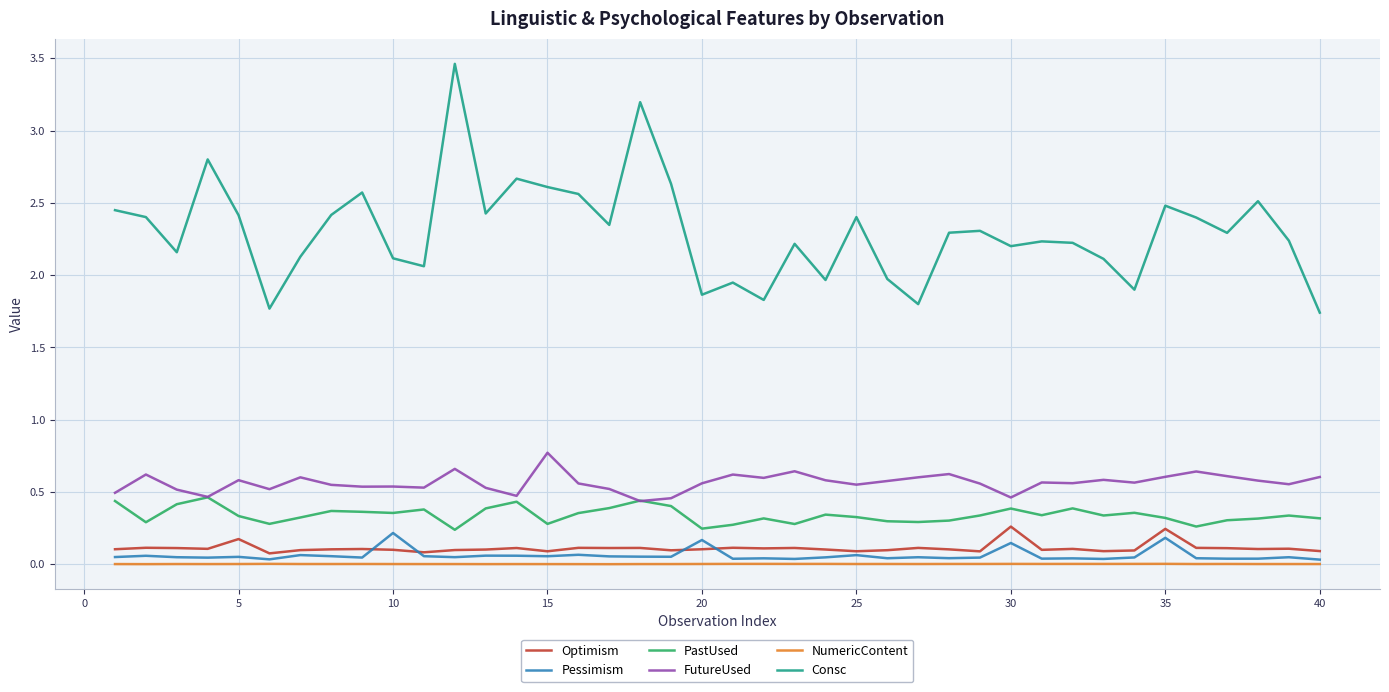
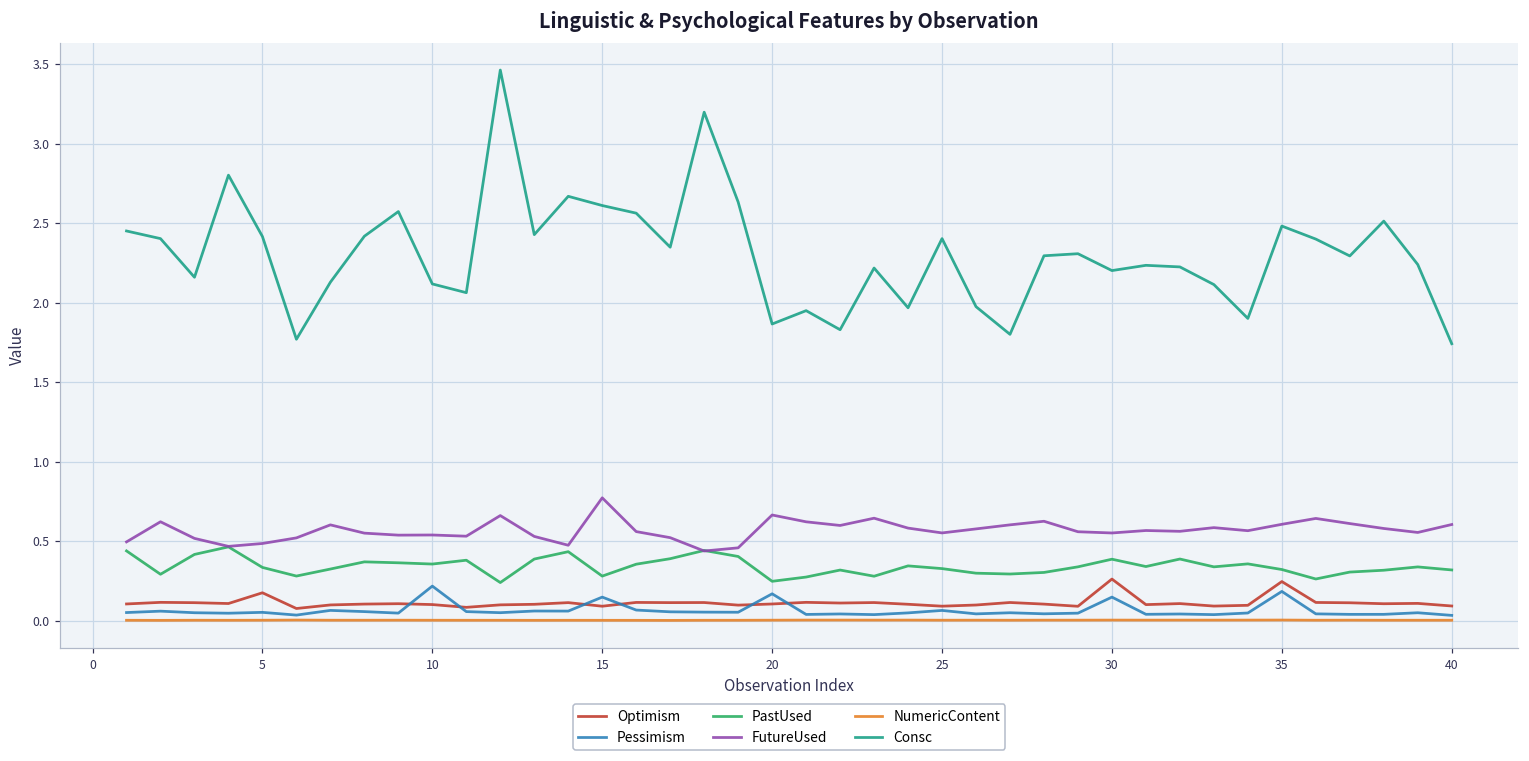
  {
    "Optimism": {
      "5": 0.17,
      "10": 0.10,
      "15": 0.09,
      "20": 0.10,
      "25": 0.09,
      "30": 0.26,
      "35": 0.25,
      "40": 0.09
    },
    "Pessimism": {
      "5": 0.05,
      "10": 0.22,
-     "15": 0.06,
+     "15": 0.15,
      "20": 0.17,
      "25": 0.06,
      "30": 0.15,
      "35": 0.18,
      "40": 0.03
    },
    "FutureUsed": {
-     "5": 0.58,
+     "5": 0.48,
      "10": 0.54,
      "15": 0.77,
-     "20": 0.56,
+     "20": 0.66,
      "25": 0.55,
-     "30": 0.46,
+     "30": 0.55,
      "35": 0.61,
      "40": 0.60
    },
    "NumericContent": {
      "5": 0.00,
      "10": 0.00,
      "15": 0.00,
      "20": 0.00,
      "25": 0.00,
      "30": 0.00,
      "35": 0.00,
      "40": 0.00
    }
  }
